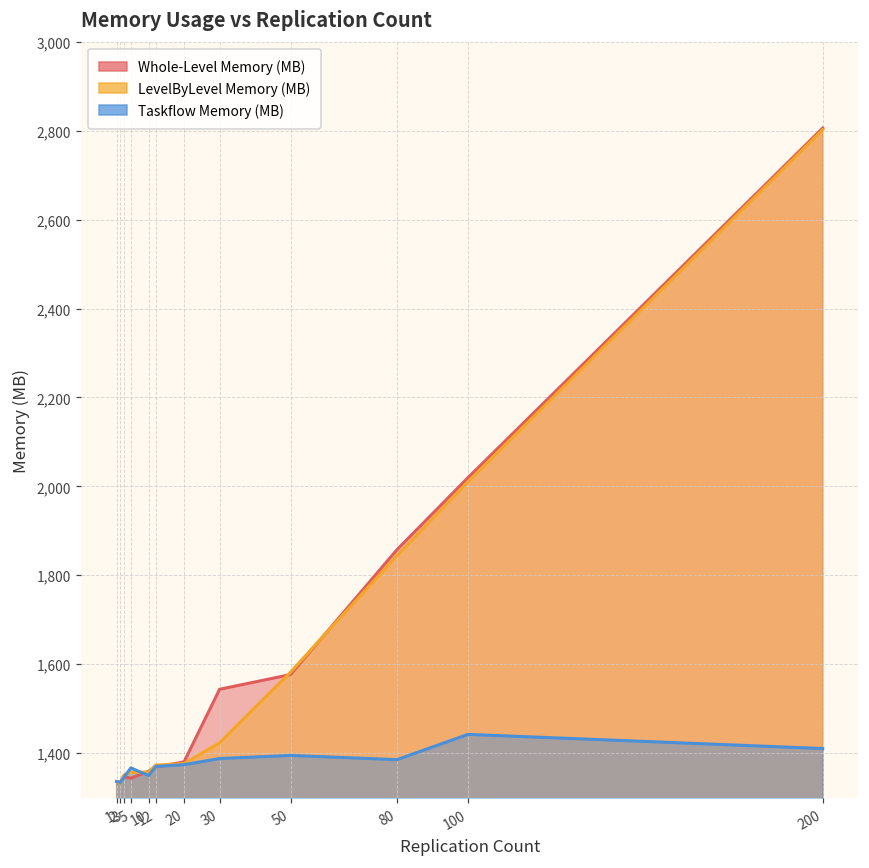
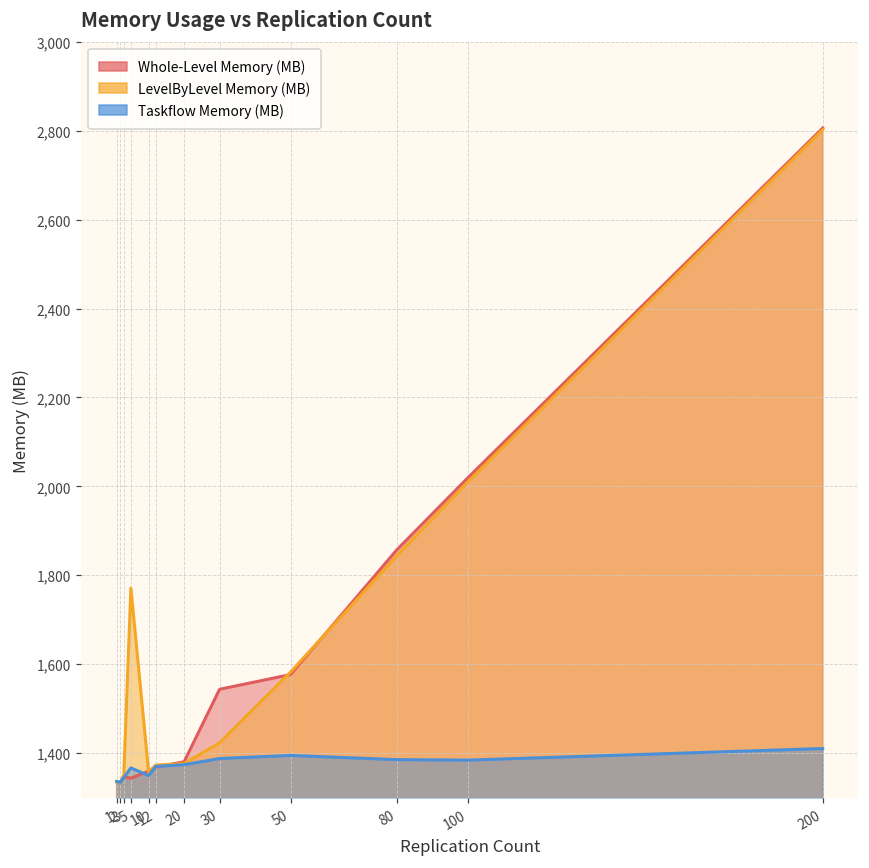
  {
    "Whole-Level Memory (MB)": {
      "5": "1,340",
      "30": "1,540",
      "80": "1,860",
      "100": "2,020"
    },
    "LevelByLevel Memory (MB)": {
-     "5": "1,360",
+     "5": "1,770",
      "30": "1,420",
      "80": "1,840",
      "100": "2,010"
    },
    "Taskflow Memory (MB)": {
      "5": "1,370",
      "10": "1,350",
      "30": "1,390",
      "50": "1,390",
      "80": "1,390",
-     "100": "1,440",
+     "100": "1,380",
      "200": "1,410"
    }
  }
